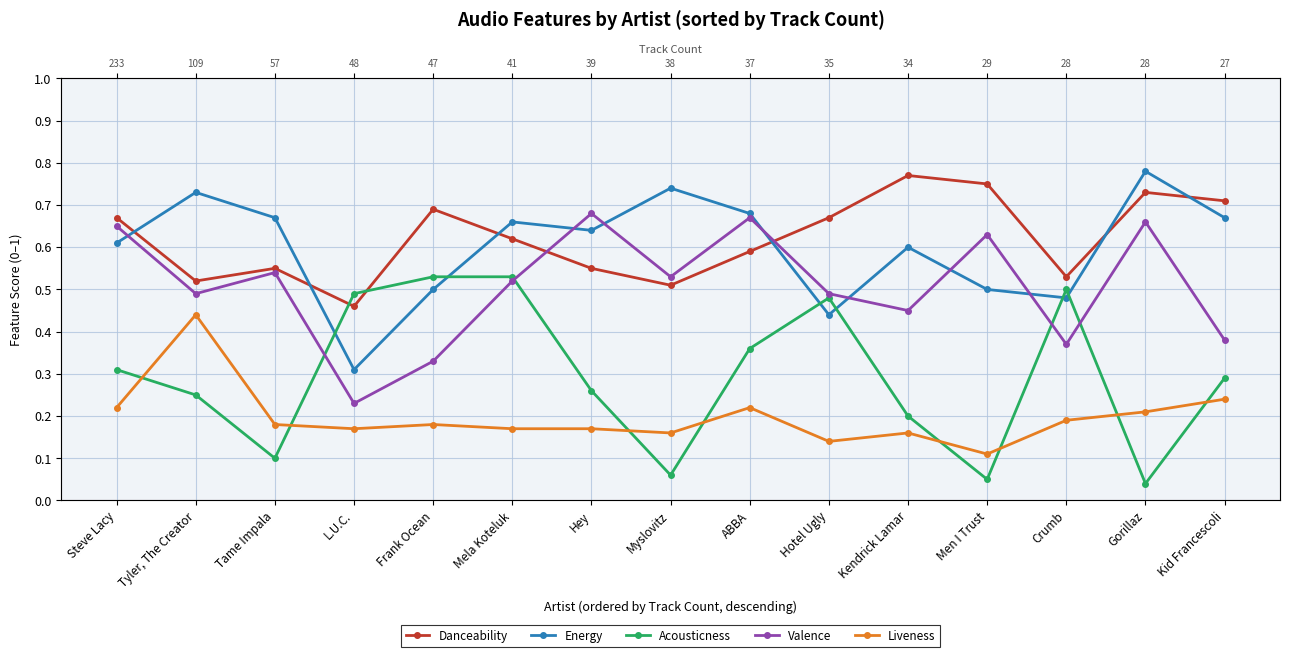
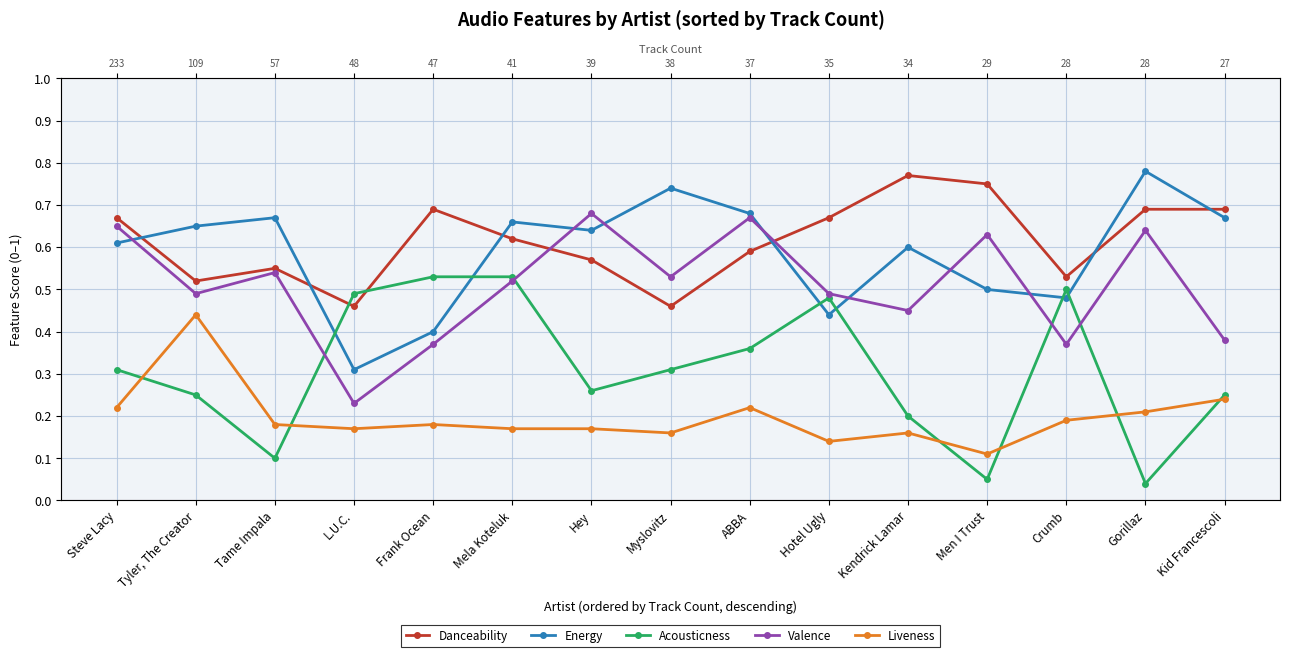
  {
    "Danceability": {
      "Steve Lacy": 0.67,
      "Tyler, The Creator": 0.52,
      "Tame Impala": 0.55,
      "L.U.C.": 0.46,
      "Frank Ocean": 0.69,
      "Mela Koteluk": 0.62,
-     "Hey": 0.55,
-     "Myslovitz": 0.51,
+     "Hey": 0.57,
+     "Myslovitz": 0.46,
      "ABBA": 0.59,
      "Hotel Ugly": 0.67,
      "Kendrick Lamar": 0.77,
      "Men I Trust": 0.75,
      "Crumb": 0.53,
-     "Gorillaz": 0.73,
-     "Kid Francescoli": 0.71
+     "Gorillaz": 0.69,
+     "Kid Francescoli": 0.69
    },
    "Energy": {
      "Steve Lacy": 0.61,
-     "Tyler, The Creator": 0.73,
+     "Tyler, The Creator": 0.65,
      "Tame Impala": 0.67,
      "L.U.C.": 0.31,
-     "Frank Ocean": 0.5,
+     "Frank Ocean": 0.4,
      "Mela Koteluk": 0.66,
      "Hey": 0.64,
      "Myslovitz": 0.74,
      "ABBA": 0.68,
      "Hotel Ugly": 0.44,
      "Kendrick Lamar": 0.60,
      "Men I Trust": 0.50,
      "Crumb": 0.48,
      "Gorillaz": 0.78,
      "Kid Francescoli": 0.67
    },
    "Acousticness": {
      "Steve Lacy": 0.31,
      "Tyler, The Creator": 0.25,
      "Tame Impala": 0.10,
      "L.U.C.": 0.49,
      "Frank Ocean": 0.53,
      "Mela Koteluk": 0.53,
      "Hey": 0.26,
-     "Myslovitz": 0.06,
+     "Myslovitz": 0.31,
      "ABBA": 0.36,
      "Hotel Ugly": 0.48,
      "Kendrick Lamar": 0.20,
      "Men I Trust": 0.05,
      "Crumb": 0.50,
      "Gorillaz": 0.04,
-     "Kid Francescoli": 0.29
+     "Kid Francescoli": 0.25
    },
    "Valence": {
      "Steve Lacy": 0.65,
      "Tyler, The Creator": 0.49,
      "Tame Impala": 0.54,
      "L.U.C.": 0.23,
-     "Frank Ocean": 0.33,
+     "Frank Ocean": 0.37,
      "Mela Koteluk": 0.52,
      "Hey": 0.68,
      "Myslovitz": 0.53,
      "ABBA": 0.67,
      "Hotel Ugly": 0.49,
      "Kendrick Lamar": 0.45,
      "Men I Trust": 0.63,
      "Crumb": 0.37,
-     "Gorillaz": 0.66,
+     "Gorillaz": 0.64,
      "Kid Francescoli": 0.38
    },
    "Liveness": {
      "Steve Lacy": 0.22,
      "Tyler, The Creator": 0.44,
      "Tame Impala": 0.18,
      "L.U.C.": 0.17,
      "Frank Ocean": 0.18,
      "Mela Koteluk": 0.17,
      "Hey": 0.17,
      "Myslovitz": 0.16,
      "ABBA": 0.22,
      "Hotel Ugly": 0.14,
      "Kendrick Lamar": 0.16,
      "Men I Trust": 0.11,
      "Crumb": 0.19,
      "Gorillaz": 0.21,
      "Kid Francescoli": 0.24
    }
  }
